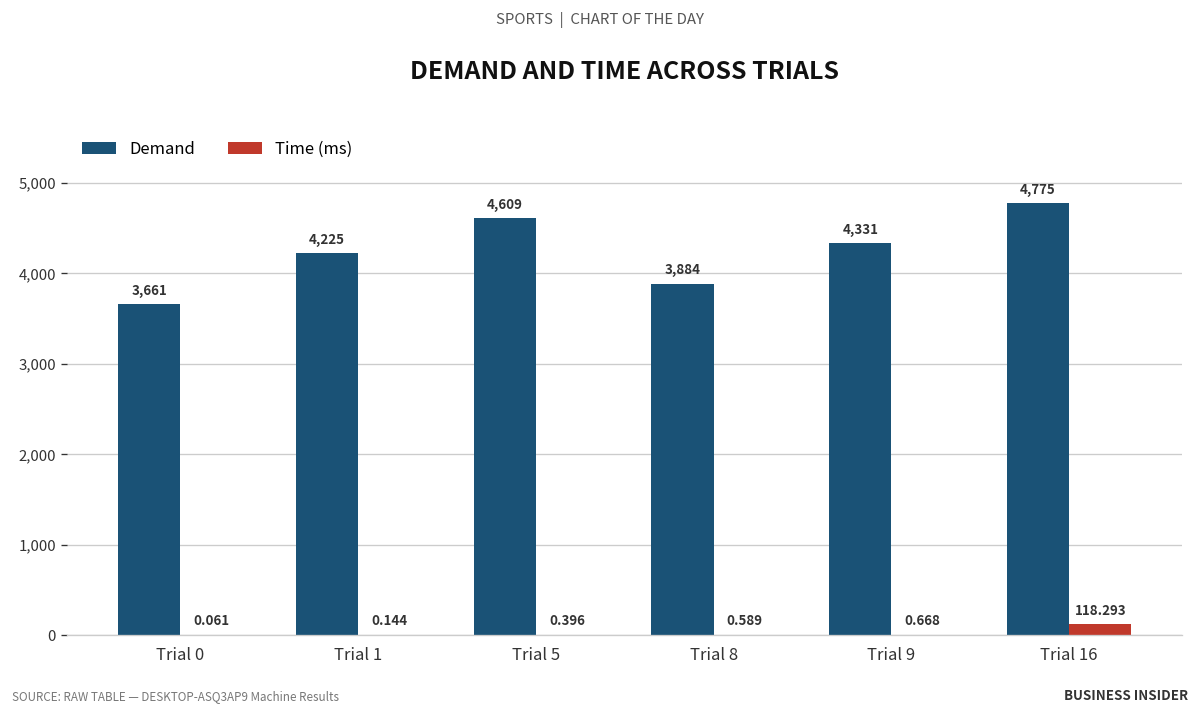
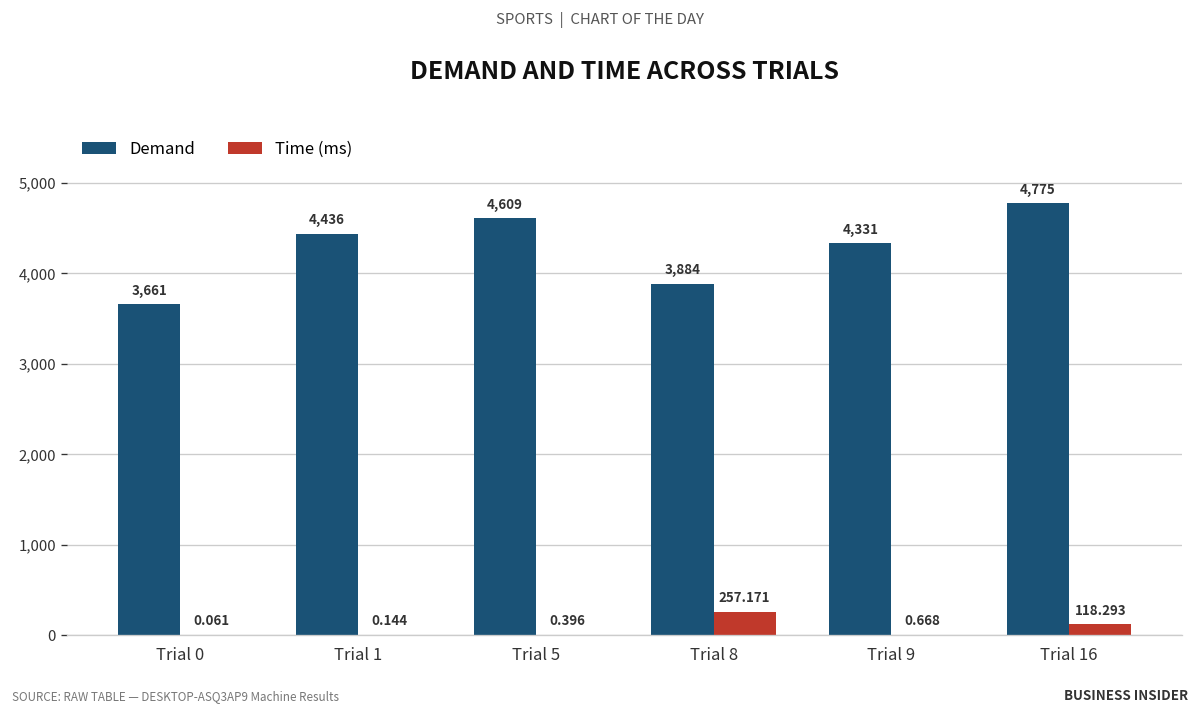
  {
    "Demand": {
      "Trial 0": "3,661",
-     "Trial 1": "4,225",
+     "Trial 1": "4,436",
      "Trial 5": "4,609",
      "Trial 8": "3,884",
      "Trial 9": "4,331",
      "Trial 16": "4,775"
    },
    "Time (ms)": {
      "Trial 0": "0.061",
      "Trial 1": "0.144",
      "Trial 5": "0.396",
-     "Trial 8": "0.589",
+     "Trial 8": "257.171",
      "Trial 9": "0.668",
      "Trial 16": "118.293"
    }
  }
